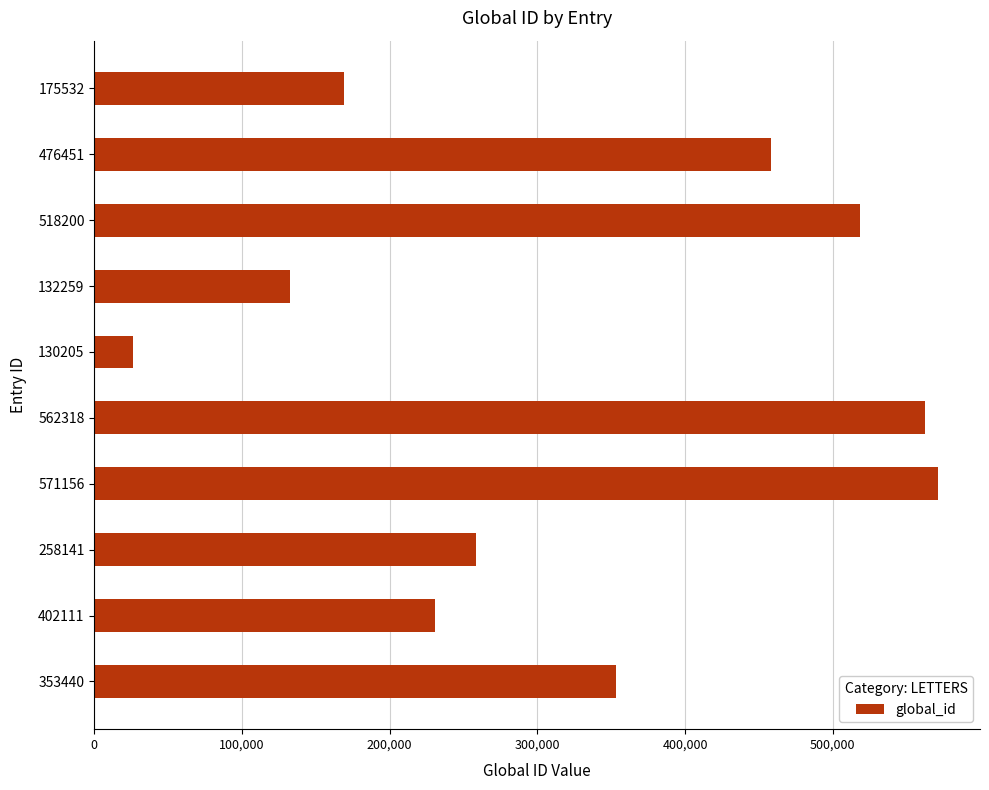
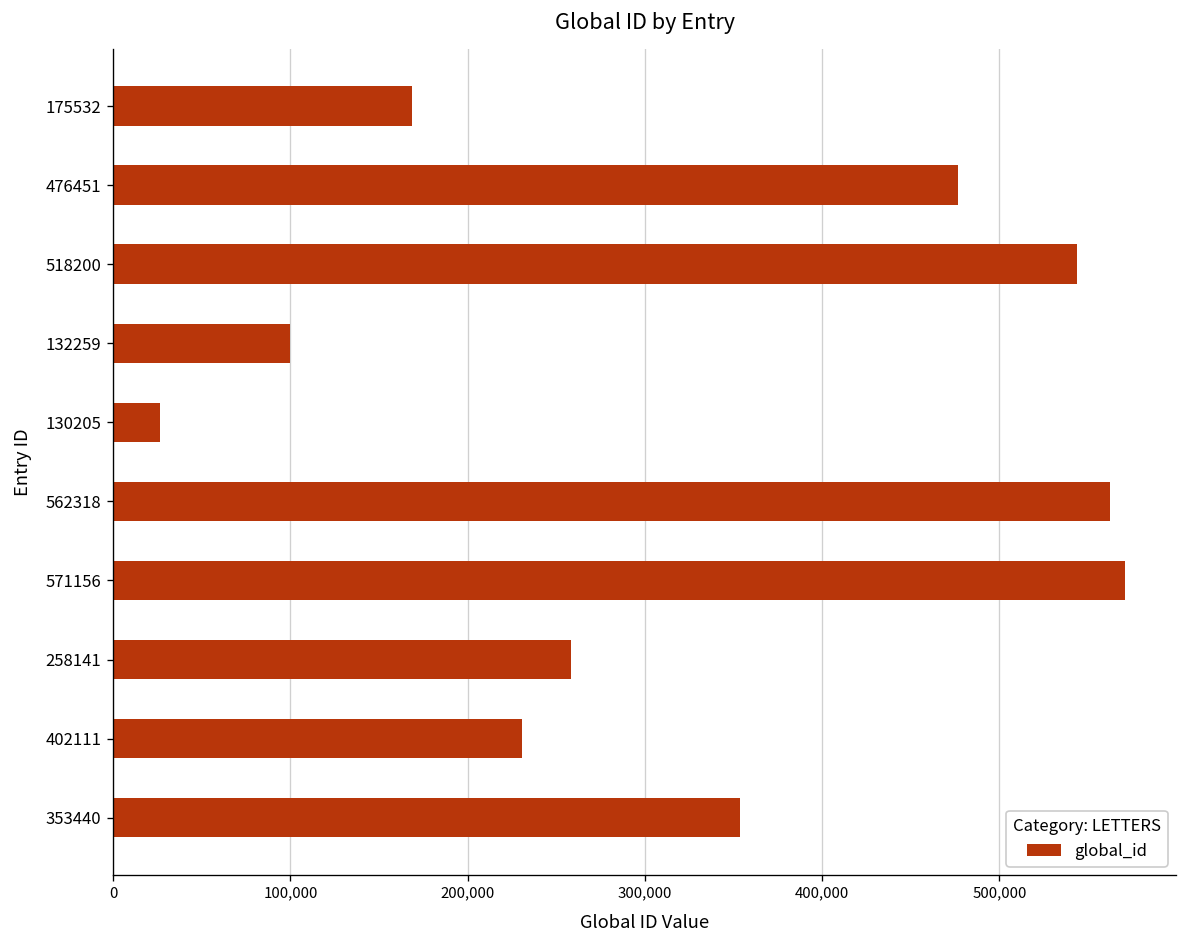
  {
    "175532": "169,000",
-   "476451": "458,000",
-   "518200": "518,000",
-   "132259": "132,000",
+   "476451": "476,000",
+   "518200": "544,000",
+   "132259": "100,000",
    "130205": "26,000",
    "562318": "562,000",
    "571156": "571,000",
    "258141": "258,000",
    "402111": "231,000",
    "353440": "353,000"
  }
